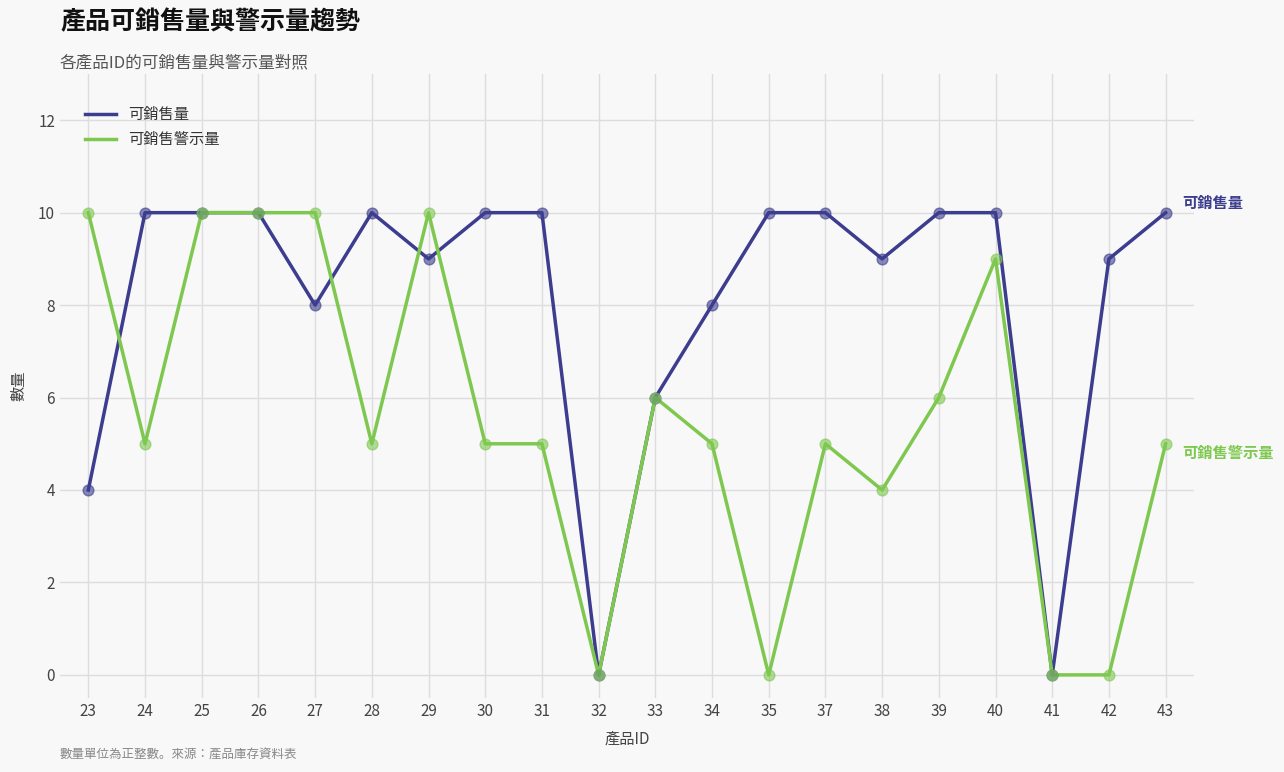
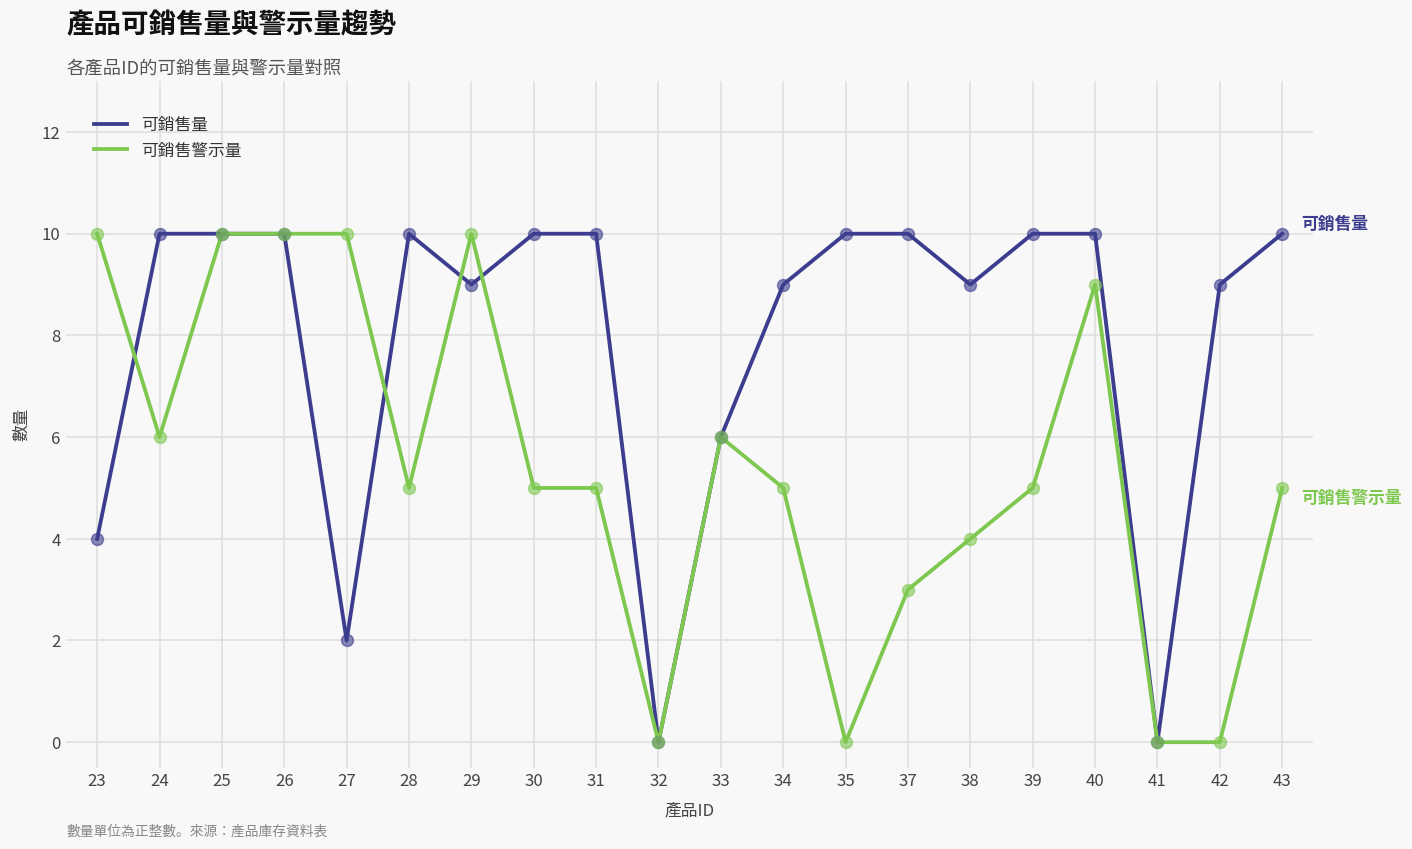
  {
    "可銷售量": {
      "23": 4,
      "24": 10,
-     "27": 8,
+     "27": 2,
      "28": 10,
      "29": 9,
      "30": 10,
      "31": 10,
-     "34": 8,
+     "34": 9,
      "35": 10,
      "37": 10,
      "38": 9,
      "39": 10,
      "40": 10,
      "42": 9,
      "43": 10
    },
    "可銷售警示量": {
      "23": 10,
-     "24": 5,
+     "24": 6,
      "27": 10,
      "28": 5,
      "29": 10,
      "30": 5,
      "31": 5,
      "34": 5,
      "35": 0,
-     "37": 5,
+     "37": 3,
      "38": 4,
-     "39": 6,
+     "39": 5,
      "40": 9,
      "42": 0,
      "43": 5
    }
  }
